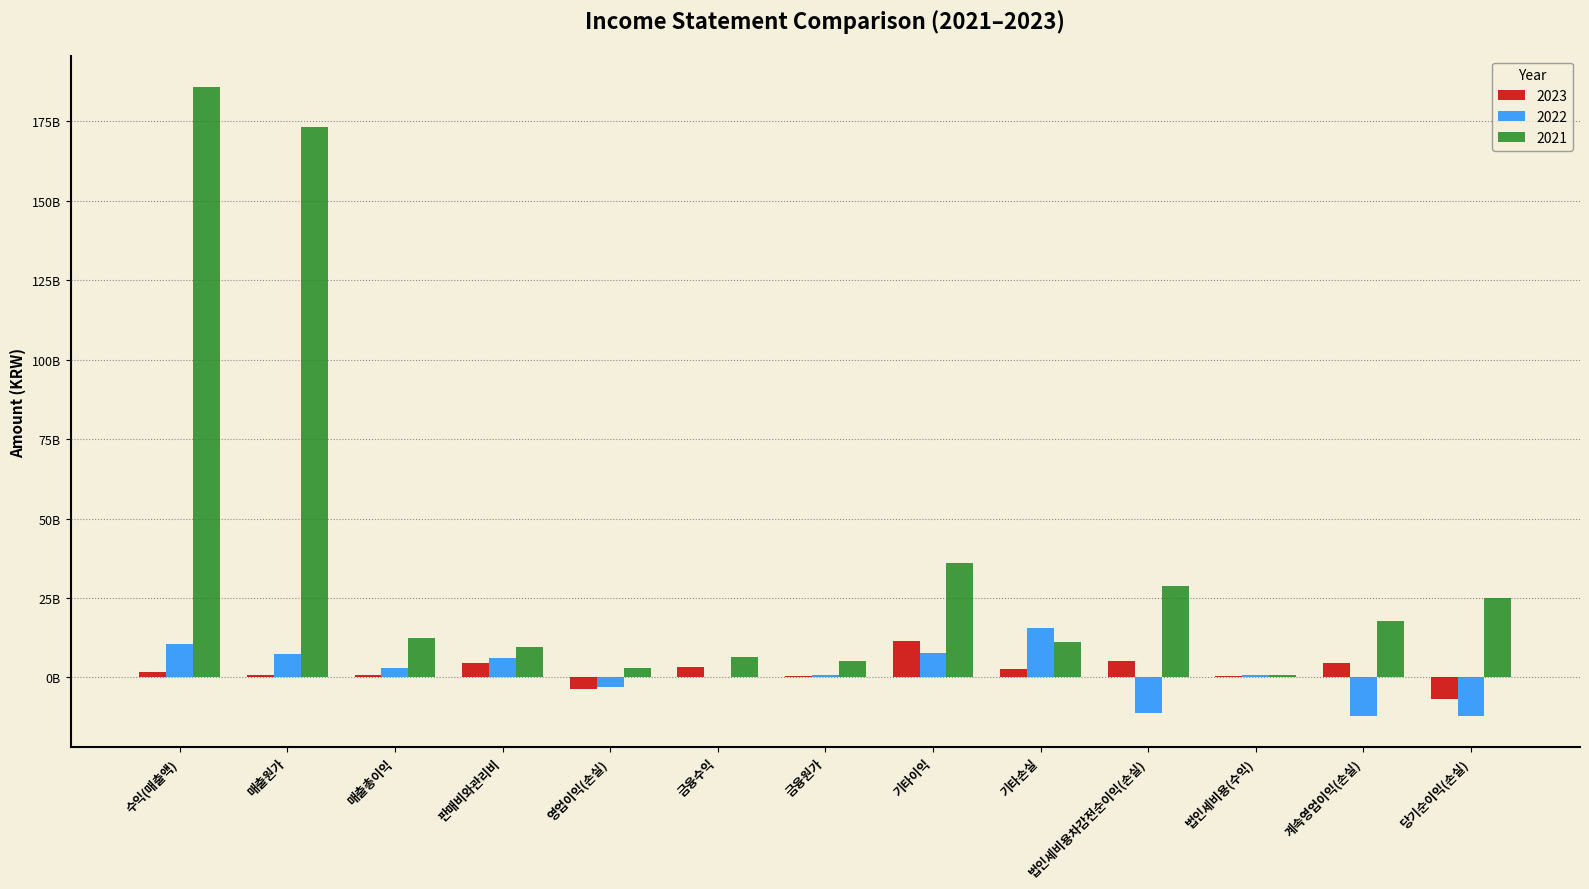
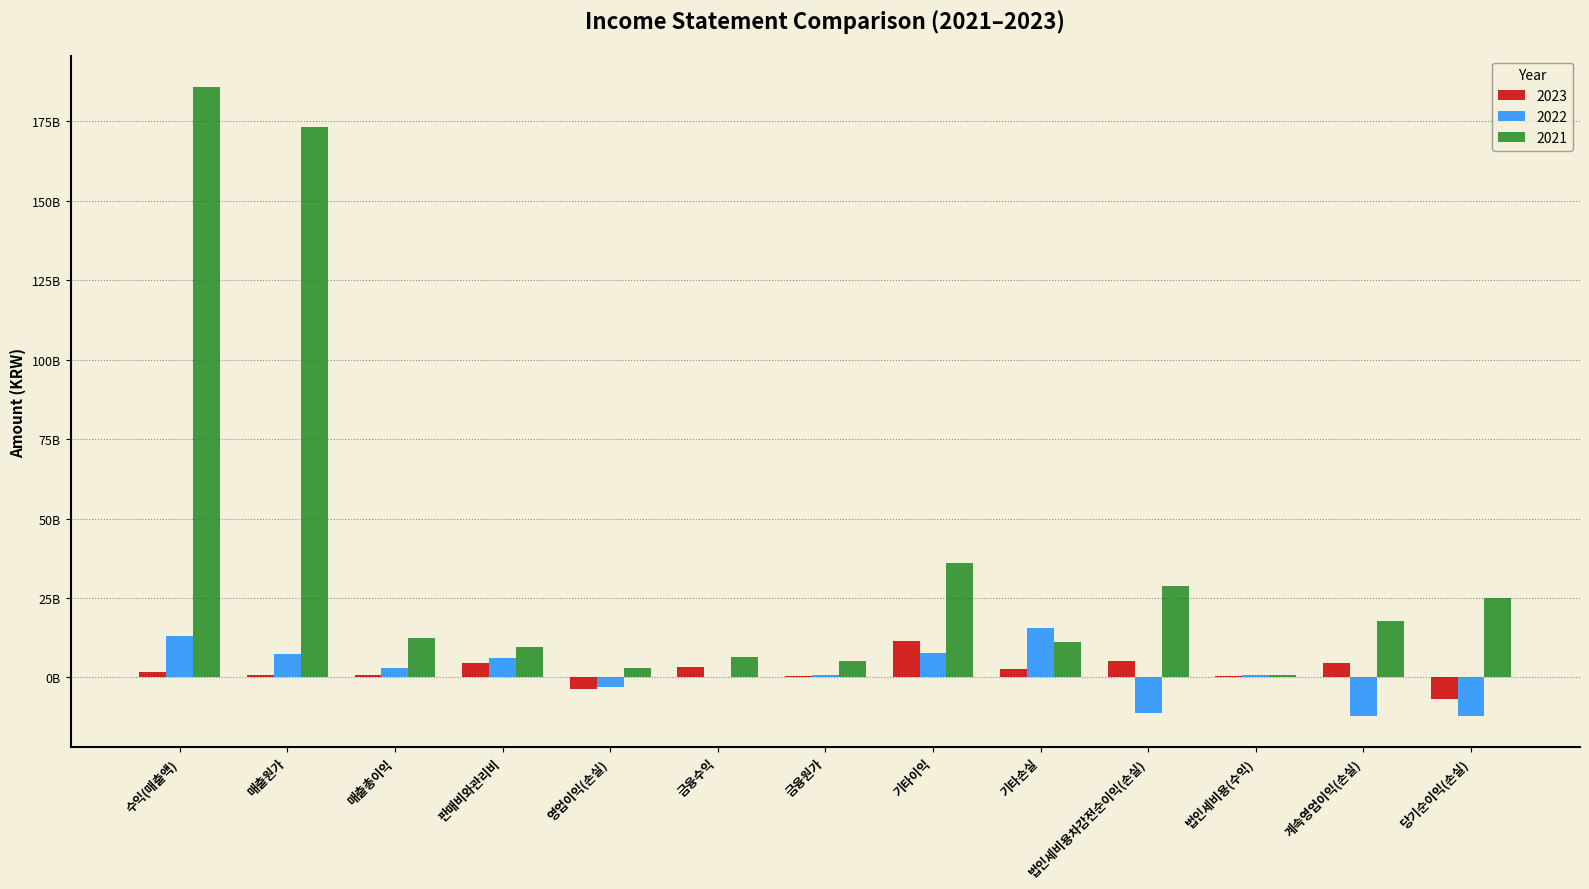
  {
    "2023": {
      "수익(매출액)": 2000000000,
      "매출총이익": 1000000000,
      "판매비와관리비": 4000000000,
      "영업이익(손실)": -4000000000,
      "금융수익": 3000000000,
      "기타이익": 12000000000,
      "기타손실": 3000000000,
      "법인세비용차감전순이익(손실)": 5000000000,
      "계속영업이익(손실)": 5000000000,
      "당기순이익(손실)": -7000000000
    },
    "2022": {
-     "수익(매출액)": 11000000000,
+     "수익(매출액)": 13000000000,
      "매출원가": 7000000000,
      "매출총이익": 3000000000,
      "판매비와관리비": 6000000000,
      "영업이익(손실)": -3000000000,
      "기타이익": 8000000000,
      "기타손실": 16000000000,
      "법인세비용차감전순이익(손실)": -11000000000,
      "법인세비용(수익)": 1000000000,
      "계속영업이익(손실)": -12000000000,
      "당기순이익(손실)": -12000000000
    },
    "2021": {
      "수익(매출액)": 186000000000,
      "매출원가": 173000000000,
      "매출총이익": 12000000000,
      "판매비와관리비": 10000000000,
      "영업이익(손실)": 3000000000,
      "금융수익": 7000000000,
      "금융원가": 5000000000,
      "기타이익": 36000000000,
      "기타손실": 11000000000,
      "법인세비용차감전순이익(손실)": 29000000000,
      "계속영업이익(손실)": 18000000000,
      "당기순이익(손실)": 25000000000
    }
  }
